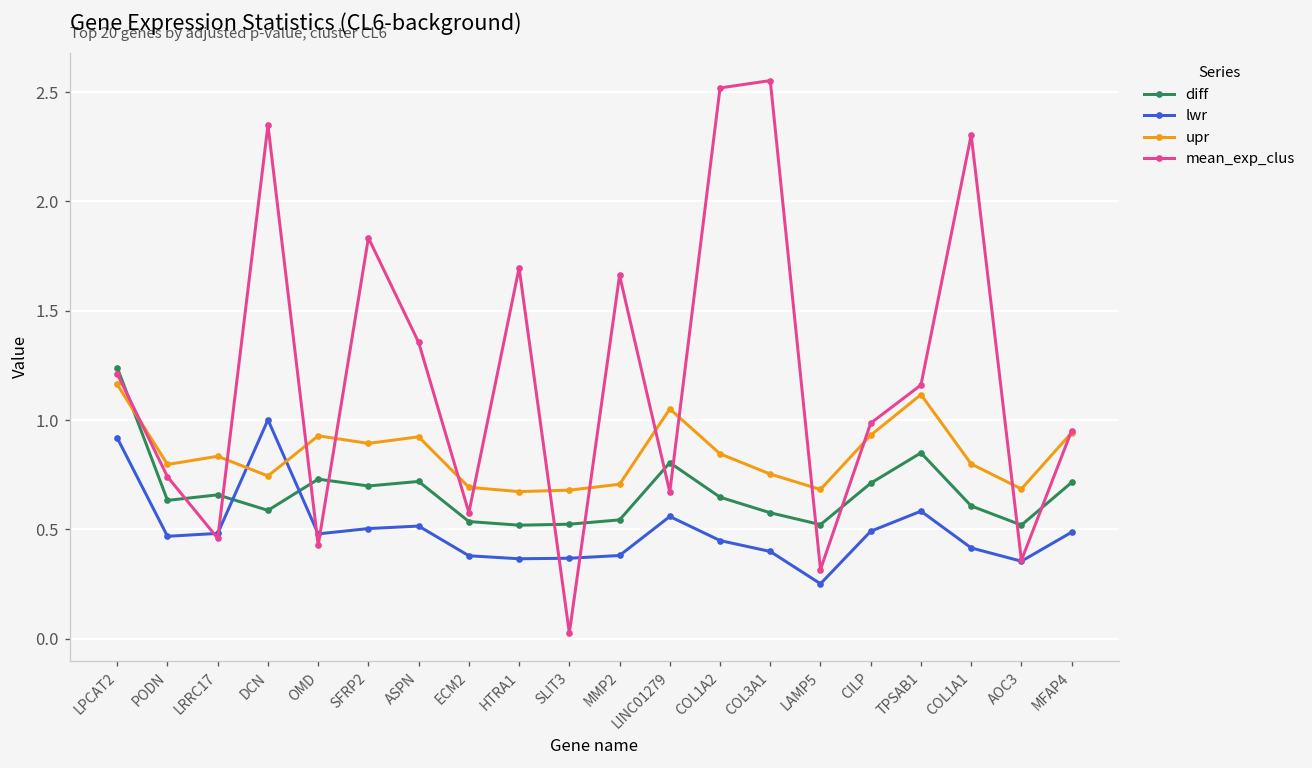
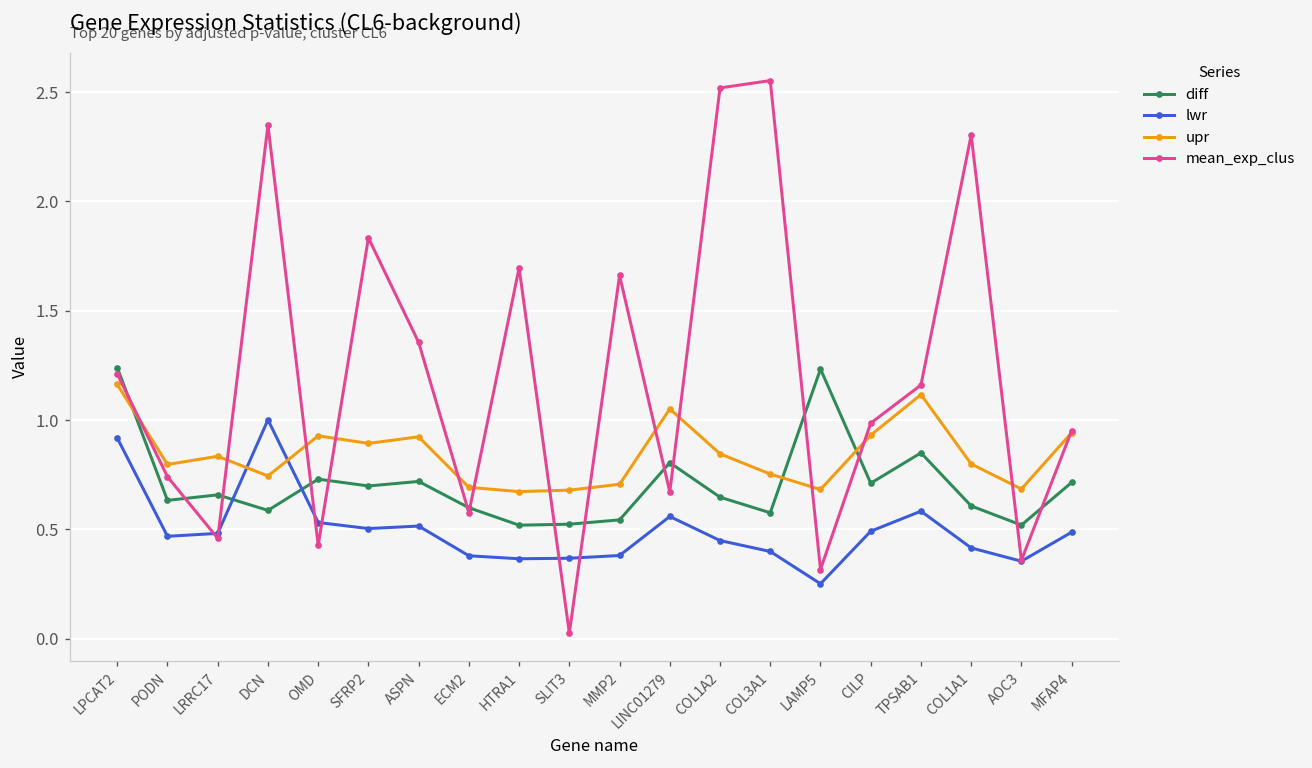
  {
    "diff": {
      "LPCAT2": 1.24,
      "PODN": 0.63,
      "LRRC17": 0.66,
      "DCN": 0.59,
      "OMD": 0.73,
      "SFRP2": 0.70,
      "ASPN": 0.72,
-     "ECM2": 0.54,
+     "ECM2": 0.60,
      "HTRA1": 0.52,
      "SLIT3": 0.52,
      "MMP2": 0.54,
      "LINC01279": 0.81,
      "COL1A2": 0.65,
      "COL3A1": 0.58,
-     "LAMP5": 0.52,
+     "LAMP5": 1.23,
      "CILP": 0.71,
      "TPSAB1": 0.85,
      "COL1A1": 0.61,
      "AOC3": 0.52,
      "MFAP4": 0.71
    },
    "lwr": {
      "LPCAT2": 0.92,
      "PODN": 0.47,
      "LRRC17": 0.48,
      "DCN": 1.00,
-     "OMD": 0.48,
+     "OMD": 0.53,
      "SFRP2": 0.50,
      "ASPN": 0.52,
      "ECM2": 0.38,
      "HTRA1": 0.37,
      "SLIT3": 0.37,
      "MMP2": 0.38,
      "LINC01279": 0.56,
      "COL1A2": 0.45,
      "COL3A1": 0.40,
      "LAMP5": 0.25,
      "CILP": 0.49,
      "TPSAB1": 0.58,
      "COL1A1": 0.42,
      "MFAP4": 0.49
    },
    "upr": {
      "LPCAT2": 1.16,
      "PODN": 0.80,
      "LRRC17": 0.83,
      "DCN": 0.74,
      "OMD": 0.93,
      "SFRP2": 0.89,
      "ASPN": 0.92,
      "ECM2": 0.69,
      "HTRA1": 0.67,
      "SLIT3": 0.68,
      "MMP2": 0.71,
      "LINC01279": 1.05,
      "COL1A2": 0.85,
      "COL3A1": 0.75,
      "LAMP5": 0.68,
      "CILP": 0.93,
      "TPSAB1": 1.12,
      "COL1A1": 0.80,
      "AOC3": 0.69
    },
    "mean_exp_clus": {
      "LPCAT2": 1.21,
      "PODN": 0.74,
      "LRRC17": 0.46,
      "DCN": 2.35,
      "OMD": 0.43,
      "SFRP2": 1.83,
      "ASPN": 1.36,
      "ECM2": 0.58,
      "HTRA1": 1.70,
      "SLIT3": 0.03,
      "MMP2": 1.66,
      "LINC01279": 0.67,
      "COL1A2": 2.52,
      "COL3A1": 2.55,
      "LAMP5": 0.32,
      "CILP": 0.99,
      "TPSAB1": 1.16,
      "COL1A1": 2.30
    }
  }
